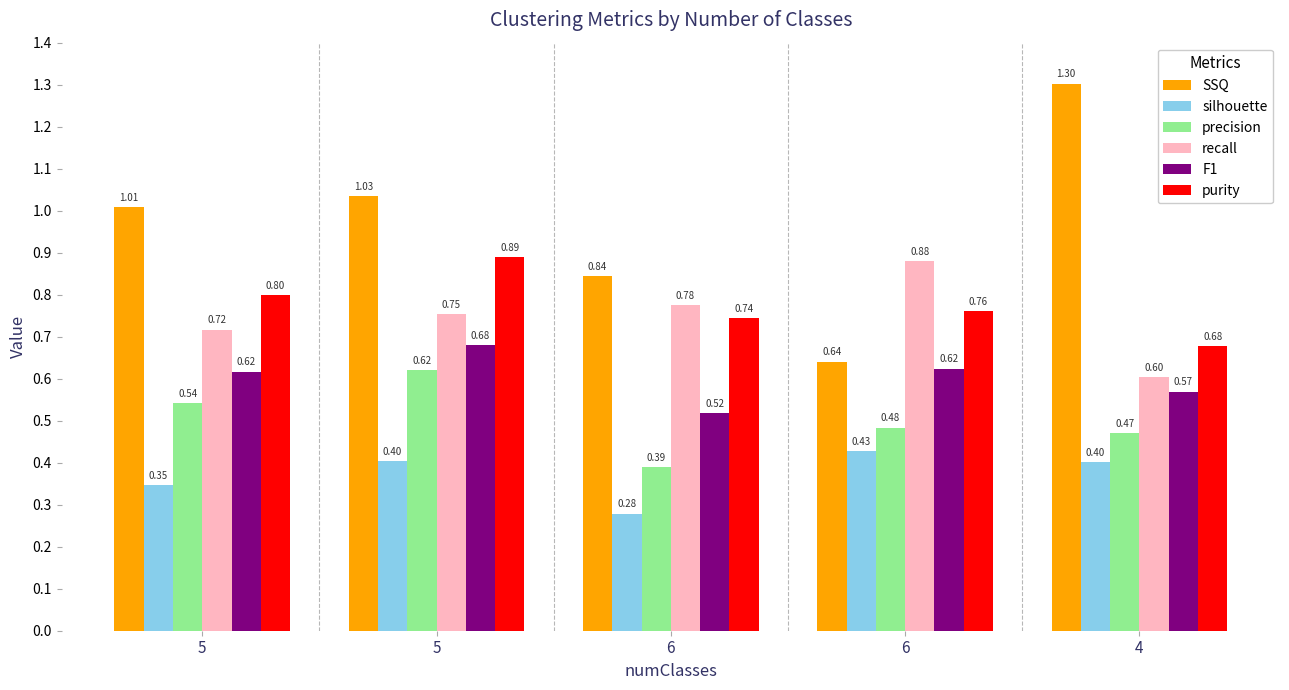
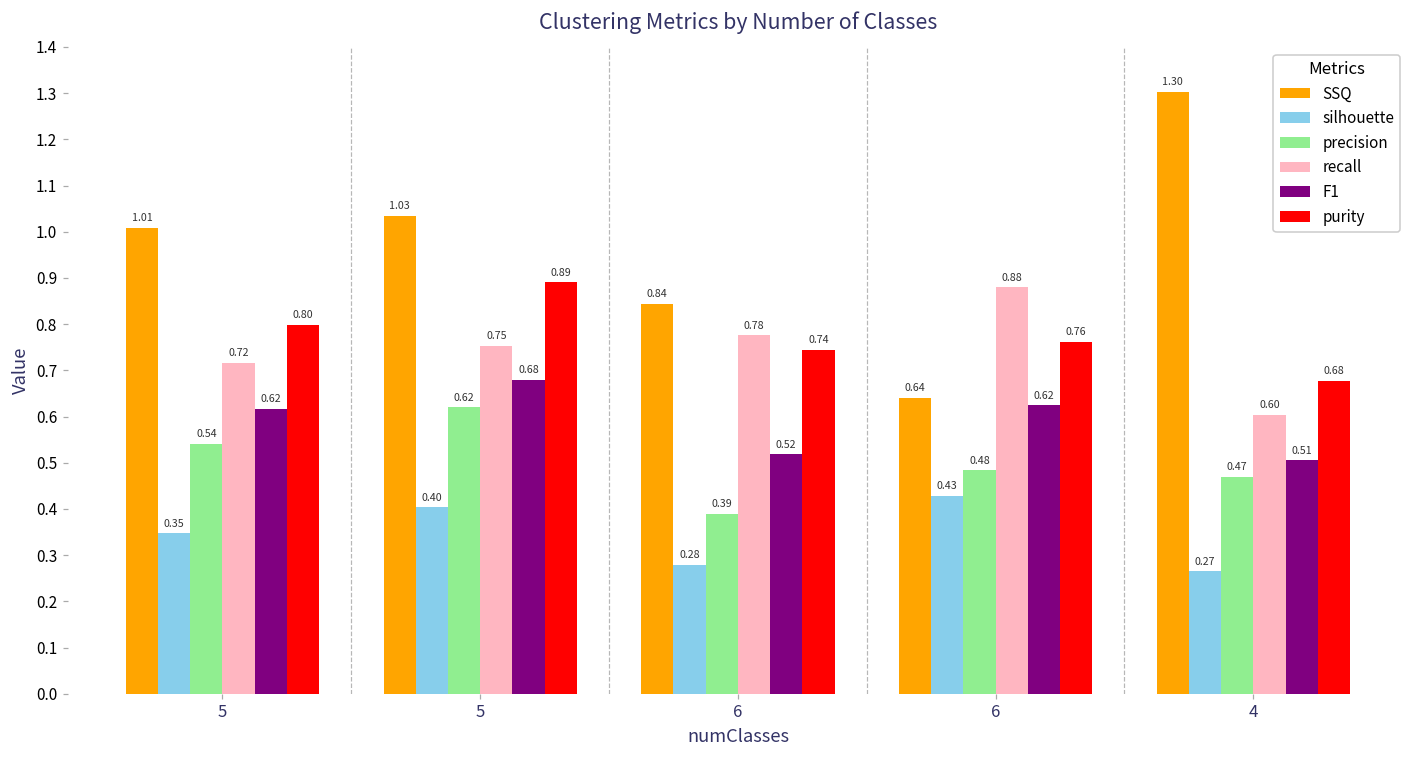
  {
    "SSQ": {
      "4": 1.30
    },
    "silhouette": {
-     "4": 0.40
+     "4": 0.27
    },
    "precision": {
      "4": 0.47
    },
    "recall": {
      "4": 0.60
    },
    "F1": {
-     "4": 0.57
+     "4": 0.51
    },
    "purity": {
      "4": 0.68
    }
  }
